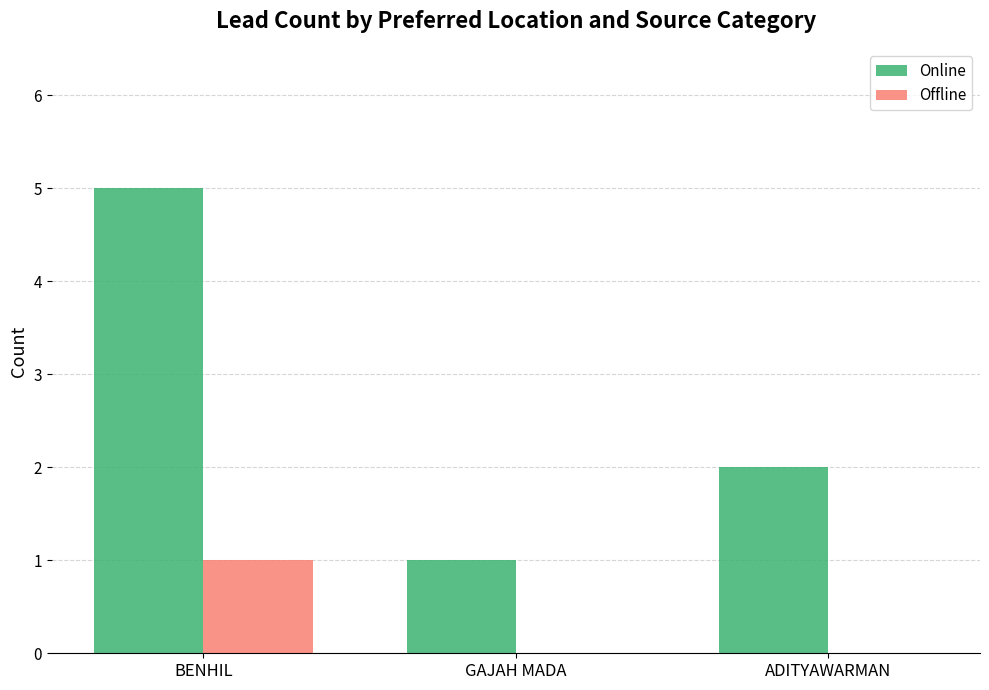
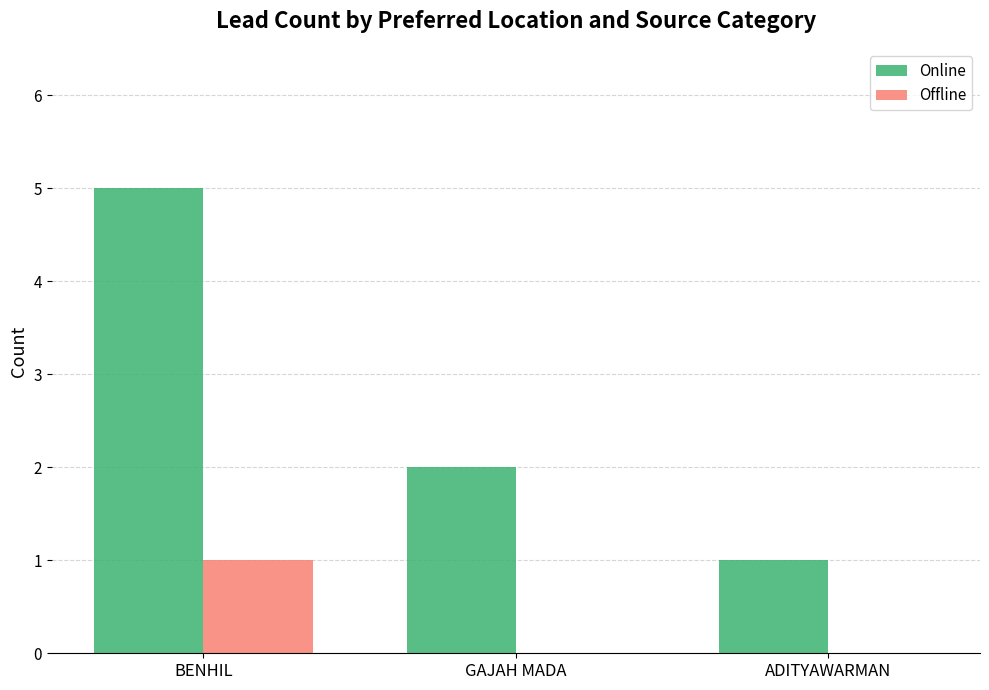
  {
    "Online": {
      "BENHIL": 5,
-     "GAJAH MADA": 1,
-     "ADITYAWARMAN": 2
+     "GAJAH MADA": 2,
+     "ADITYAWARMAN": 1
    },
    "Offline": {
      "BENHIL": 1,
      "GAJAH MADA": 0,
      "ADITYAWARMAN": 0
    }
  }
